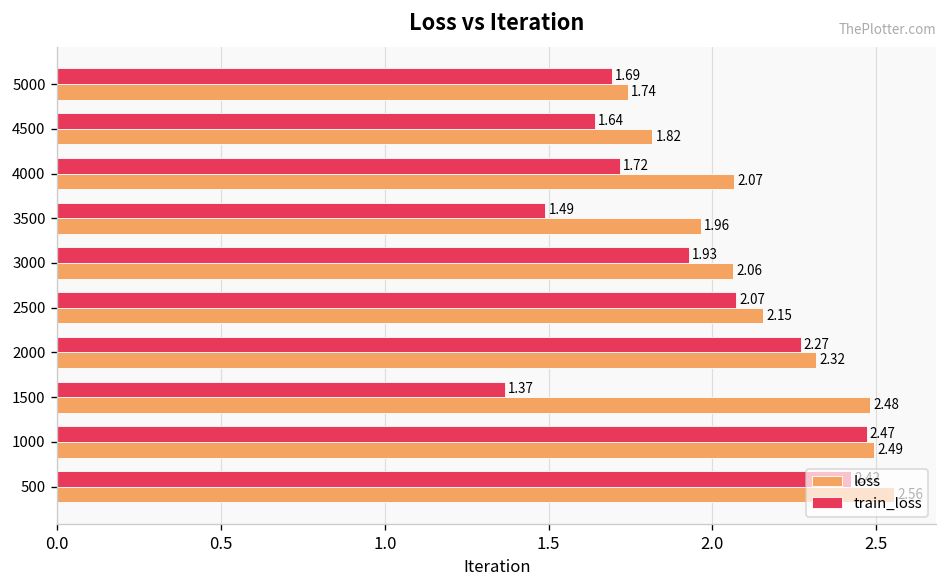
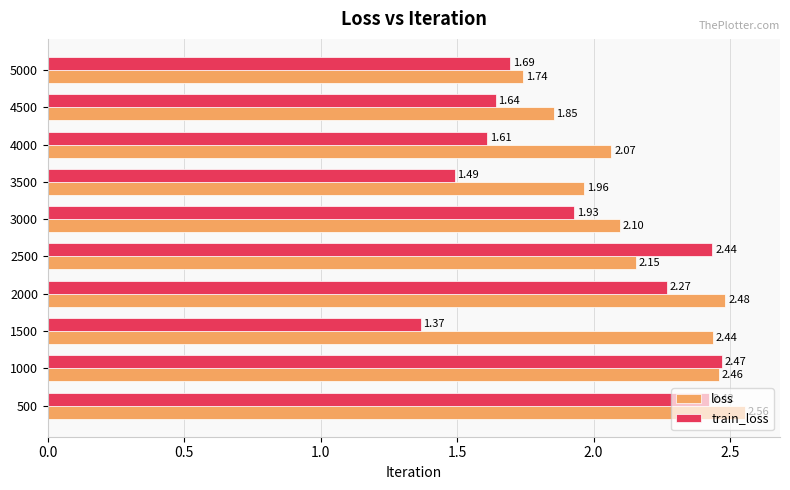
  {
    "loss": {
      "5000": 1.74,
-     "4500": 1.82,
+     "4500": 1.85,
      "4000": 2.07,
      "3500": 1.96,
-     "3000": 2.06,
+     "3000": 2.10,
      "2500": 2.15,
-     "2000": 2.32,
-     "1500": 2.48,
-     "1000": 2.49
+     "2000": 2.48,
+     "1500": 2.44,
+     "1000": 2.46
    },
    "train_loss": {
      "5000": 1.69,
      "4500": 1.64,
-     "4000": 1.72,
+     "4000": 1.61,
      "3500": 1.49,
      "3000": 1.93,
-     "2500": 2.07,
+     "2500": 2.44,
      "2000": 2.27,
      "1500": 1.37,
      "1000": 2.47
    }
  }
